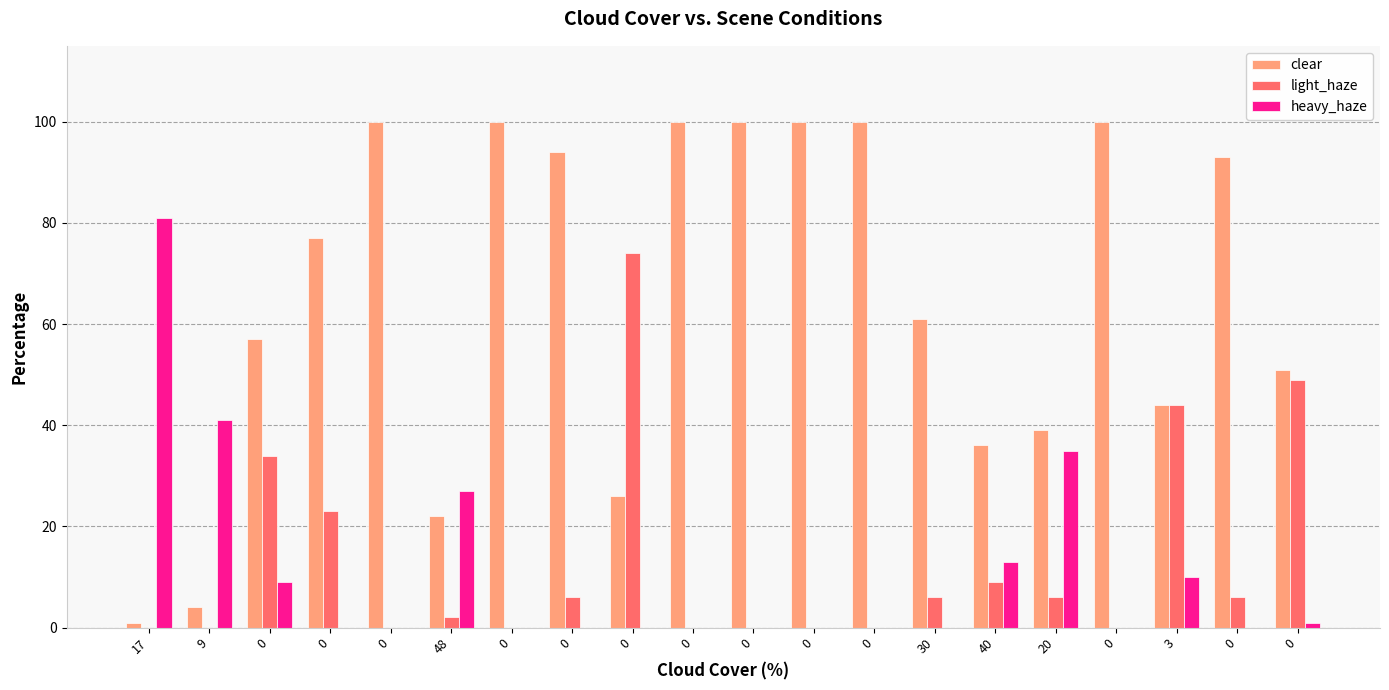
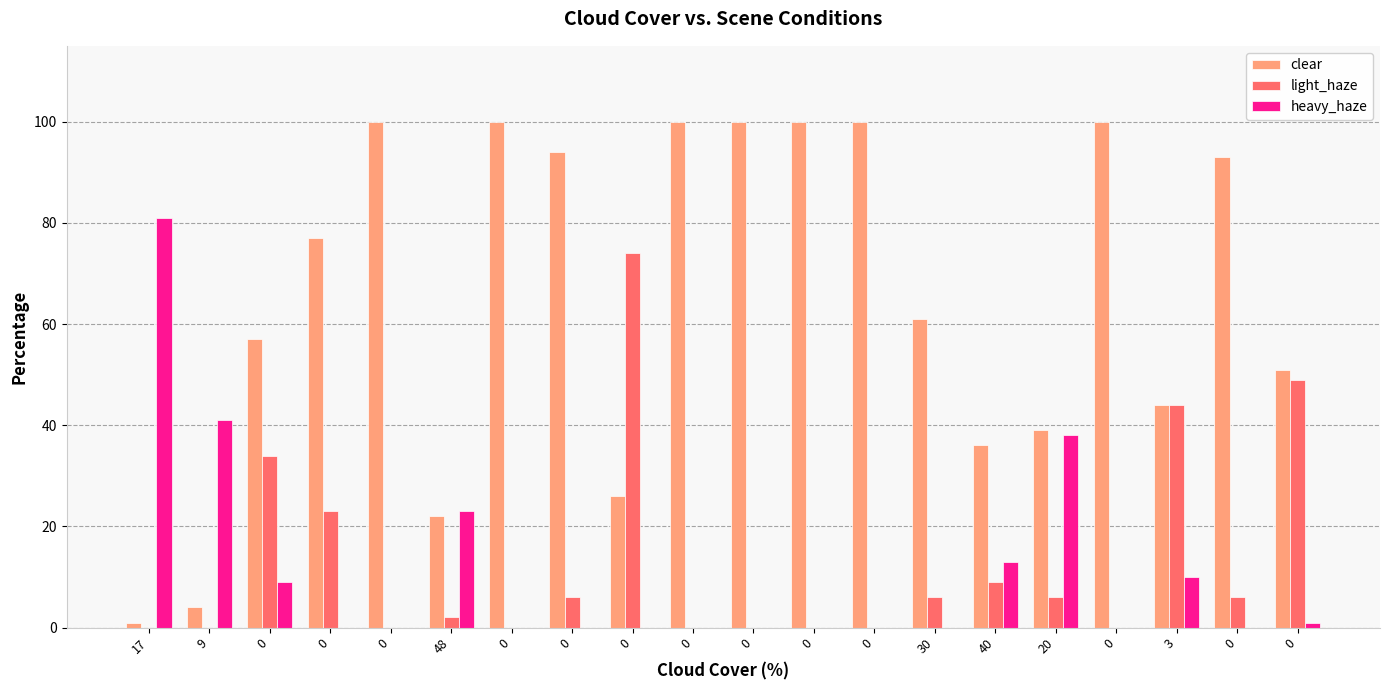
  {
    "heavy_haze": {
      "17": 81,
      "9": 41,
-     "48": 27,
+     "48": 23,
      "30": 0,
      "40": 13,
-     "20": 35,
+     "20": 38,
      "3": 10
    }
  }
